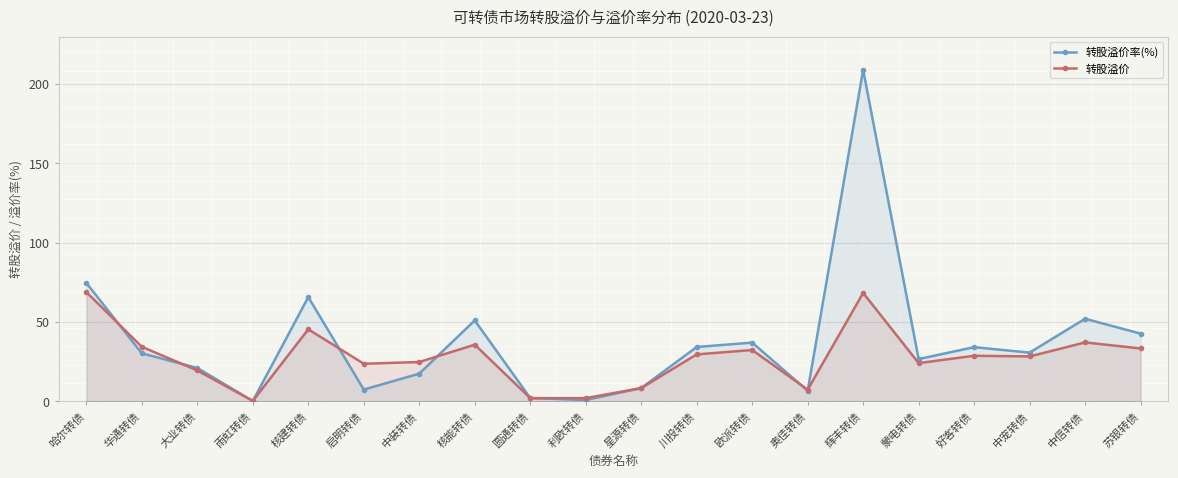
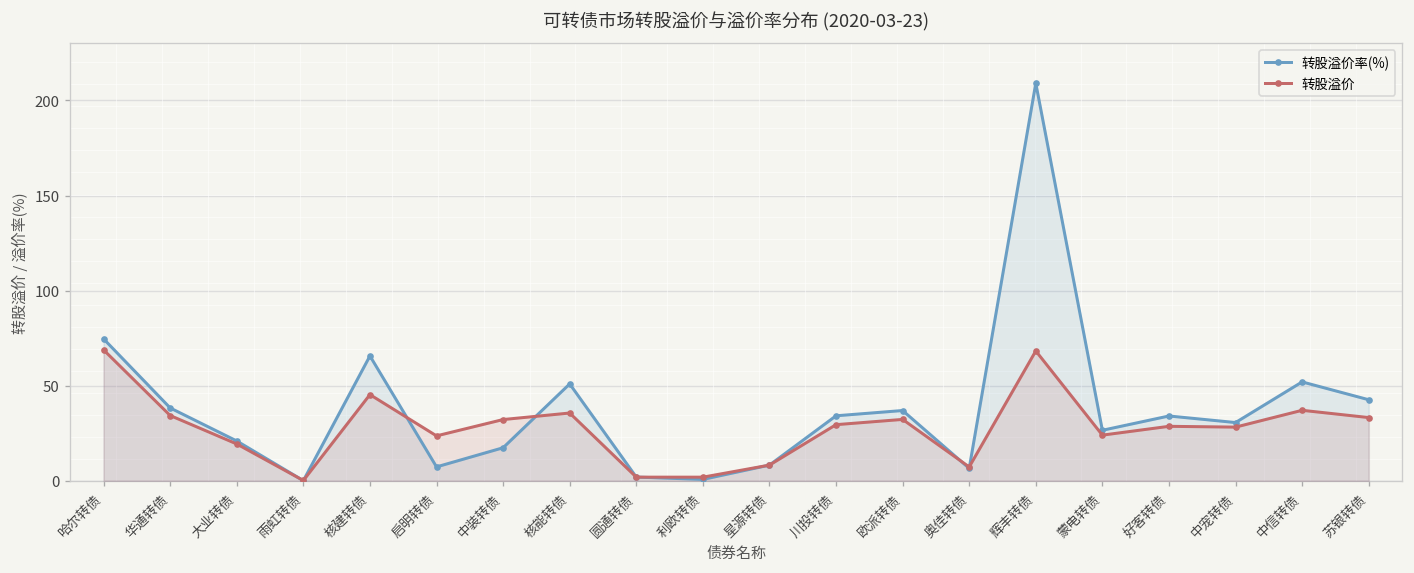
  {
    "转股溢价率(%)": {
      "哈尔转债": 75,
-     "华通转债": 30,
+     "华通转债": 38,
      "核建转债": 66,
      "启明转债": 7,
      "中装转债": 17,
      "核能转债": 51,
      "川投转债": 34,
      "欧派转债": 37,
      "辉丰转债": 209,
      "蒙电转债": 27,
      "好客转债": 34,
      "中宠转债": 31,
      "中信转债": 52,
      "苏银转债": 43
    },
    "转股溢价": {
      "哈尔转债": 69,
      "华通转债": 34,
      "核建转债": 45,
      "启明转债": 24,
-     "中装转债": 25,
+     "中装转债": 32,
      "核能转债": 36,
      "川投转债": 30,
      "欧派转债": 32,
      "辉丰转债": 68,
      "蒙电转债": 24,
      "好客转债": 29,
      "中宠转债": 28,
      "中信转债": 37,
      "苏银转债": 33
    }
  }
